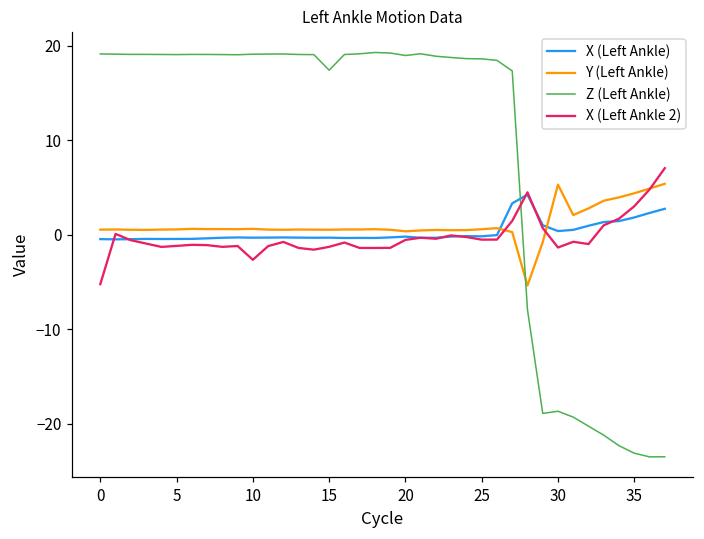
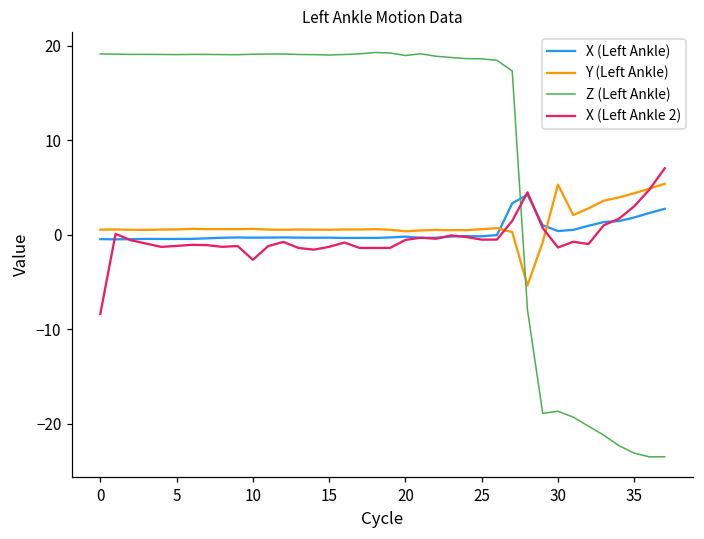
  {
    "X (Left Ankle)": {
      "0": 0,
      "5": 0,
      "10": 0,
      "15": 0,
      "20": 0,
      "25": 0,
      "30": 0,
      "35": 2
    },
    "Y (Left Ankle)": {
      "0": 1,
      "5": 1,
      "10": 1,
      "15": 1,
      "20": 0,
      "25": 1,
      "30": 5,
      "35": 4
    },
    "Z (Left Ankle)": {
      "0": 19,
      "5": 19,
      "10": 19,
-     "15": 17,
+     "15": 19,
      "20": 19,
      "25": 19,
      "30": -19,
      "35": -23
    },
    "X (Left Ankle 2)": {
-     "0": -5,
+     "0": -8,
      "5": -1,
      "10": -3,
      "15": -1,
      "20": -1,
      "25": -1,
      "30": -1,
      "35": 3
    }
  }
